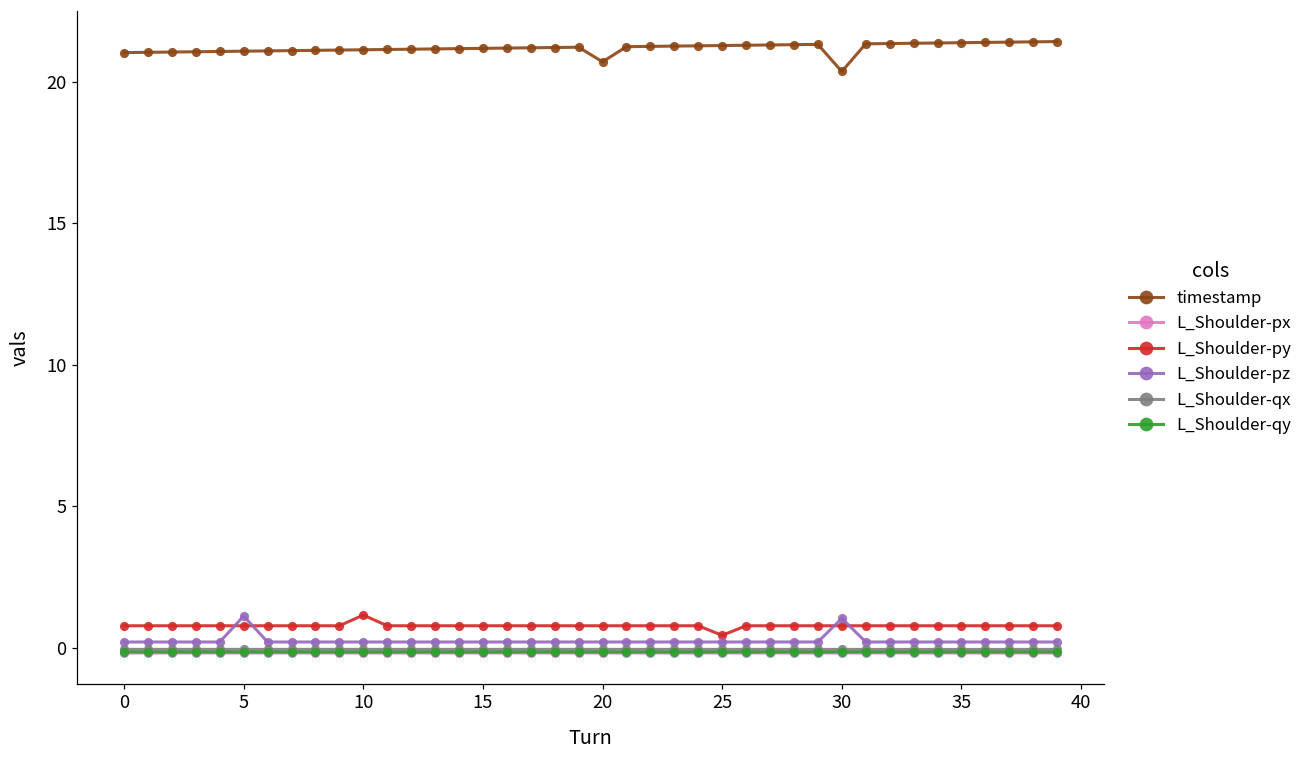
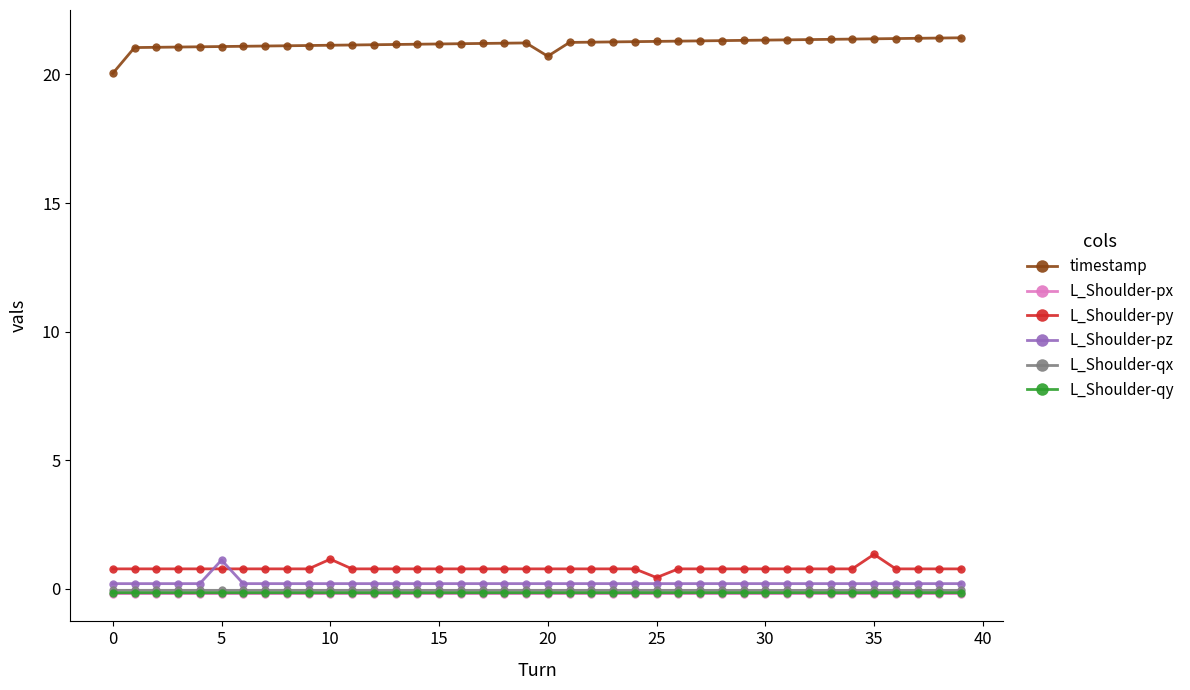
  {
    "timestamp": {
-     "0": 21.0,
+     "0": 20.0,
      "5": 21.1,
      "10": 21.1,
      "15": 21.2,
      "20": 20.7,
      "25": 21.3,
-     "30": 20.4,
+     "30": 21.3,
      "35": 21.4
    },
    "L_Shoulder-py": {
      "0": 0.8,
      "5": 0.8,
      "10": 1.2,
      "15": 0.8,
      "20": 0.8,
      "25": 0.4,
      "30": 0.8,
-     "35": 0.8
+     "35": 1.3
    },
    "L_Shoulder-pz": {
      "0": 0.2,
      "5": 1.1,
      "10": 0.2,
      "15": 0.2,
      "20": 0.2,
      "25": 0.2,
-     "30": 1.0,
+     "30": 0.2,
      "35": 0.2
    }
  }
